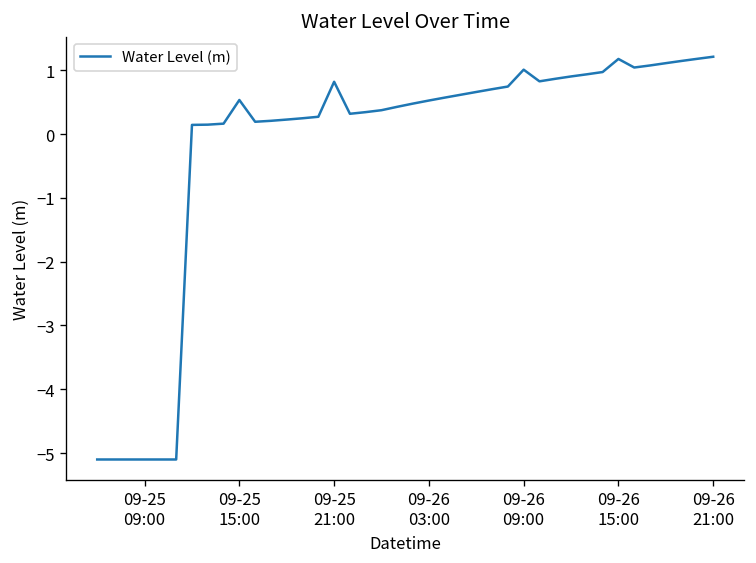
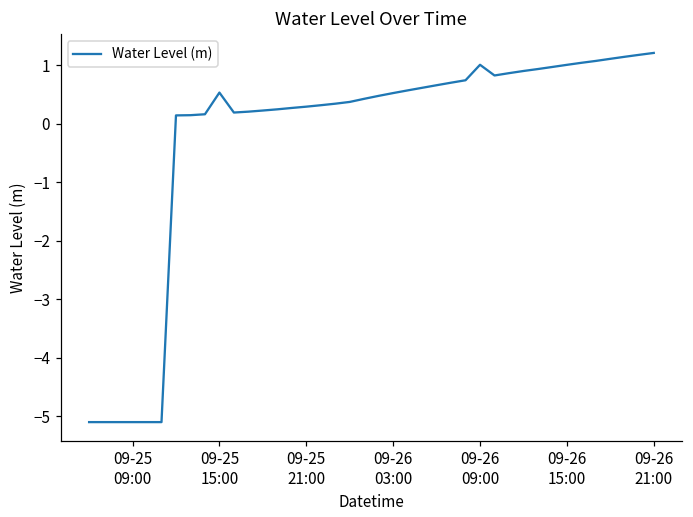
  {
    "09-25 09:00": -5.1,
    "09-25 15:00": 0.5,
-   "09-25 21:00": 0.8,
+   "09-25 21:00": 0.3,
    "09-26 03:00": 0.5,
    "09-26 09:00": 1.0,
-   "09-26 15:00": 1.2,
+   "09-26 15:00": 1.0,
    "09-26 21:00": 1.2
  }
